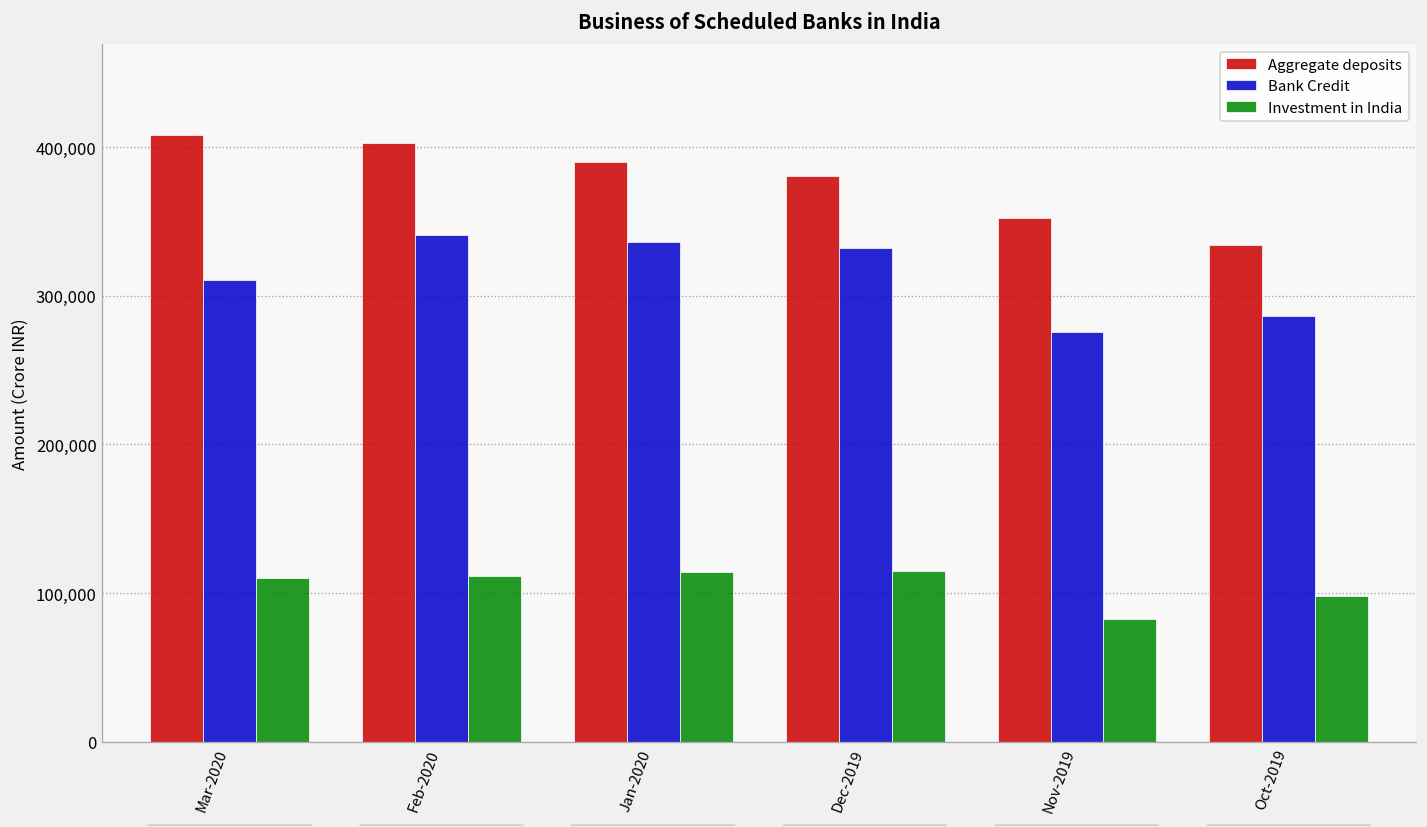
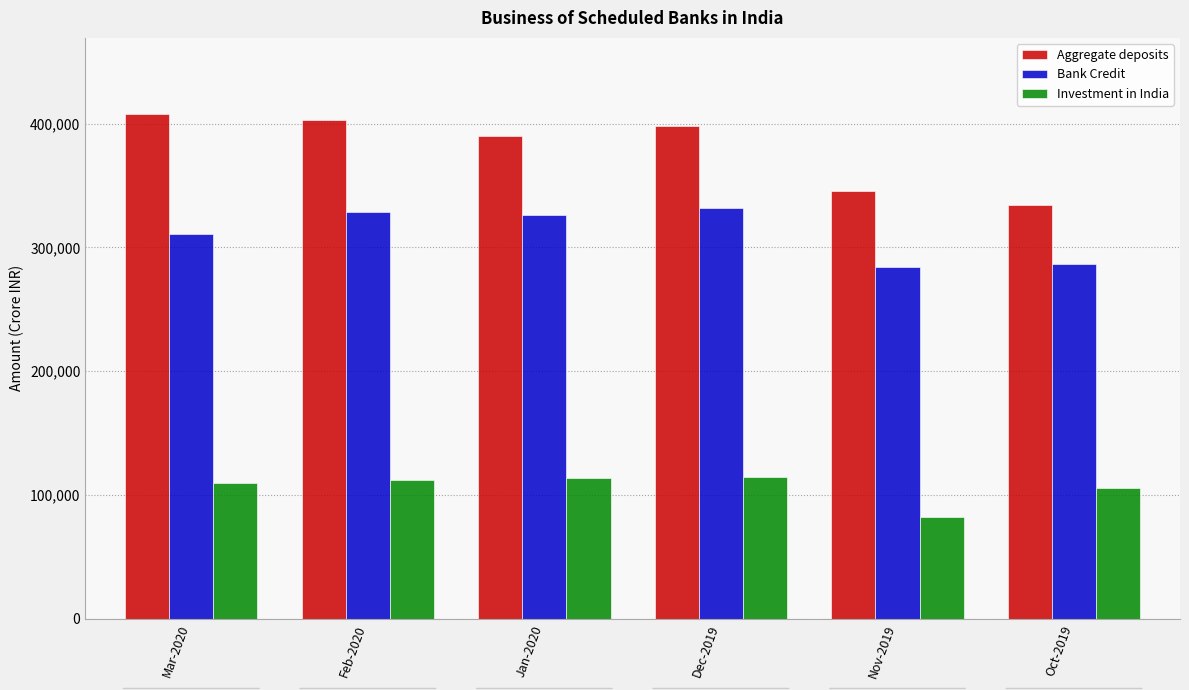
  {
    "Aggregate deposits": {
      "Mar-2020": "408,000",
      "Feb-2020": "403,000",
      "Jan-2020": "390,000",
-     "Dec-2019": "381,000",
-     "Nov-2019": "352,000",
+     "Dec-2019": "398,000",
+     "Nov-2019": "345,000",
      "Oct-2019": "335,000"
    },
    "Bank Credit": {
      "Mar-2020": "310,000",
-     "Feb-2020": "341,000",
-     "Jan-2020": "337,000",
+     "Feb-2020": "329,000",
+     "Jan-2020": "327,000",
      "Dec-2019": "332,000",
-     "Nov-2019": "276,000",
+     "Nov-2019": "284,000",
      "Oct-2019": "287,000"
    },
    "Investment in India": {
      "Mar-2020": "110,000",
      "Feb-2020": "112,000",
      "Jan-2020": "114,000",
      "Dec-2019": "115,000",
      "Nov-2019": "82,000",
-     "Oct-2019": "98,000"
+     "Oct-2019": "106,000"
    }
  }
